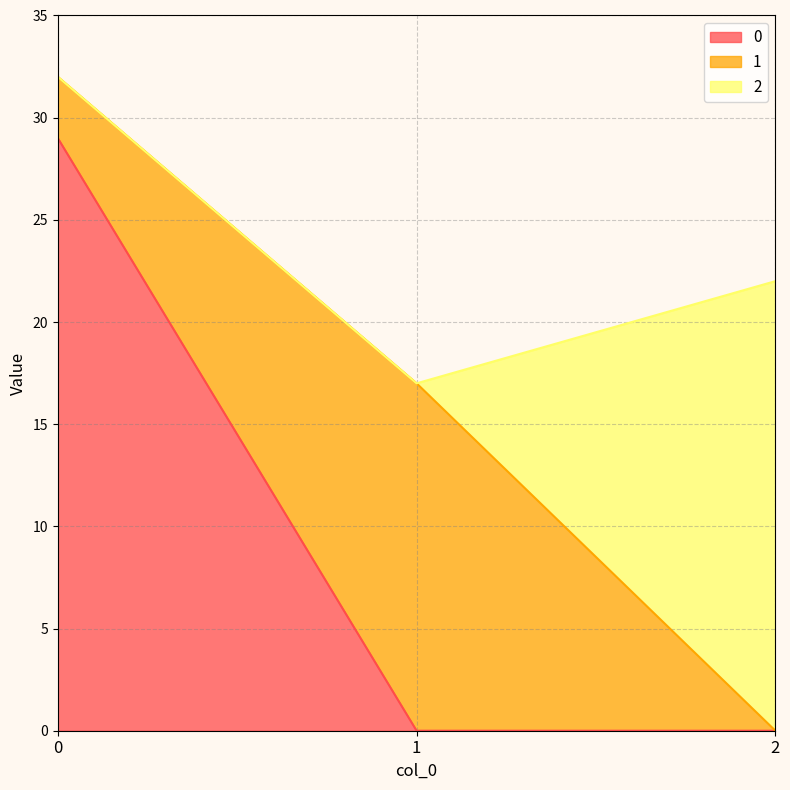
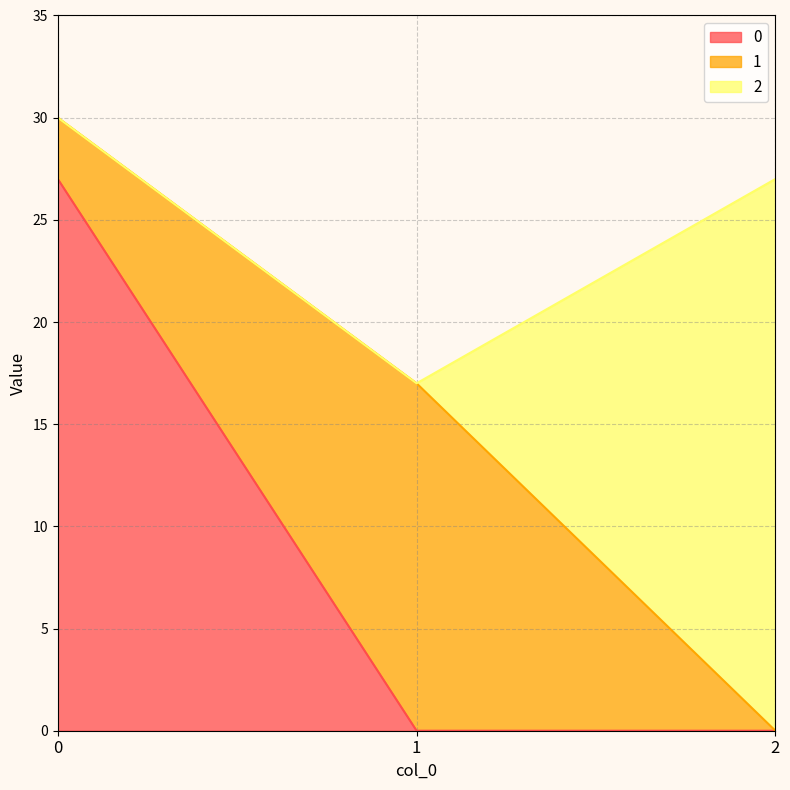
  {
    "0": {
-     "0": 29,
+     "0": 27,
      "1": 0
    },
    "2": {
-     "2": 22
+     "2": 27
    }
  }
